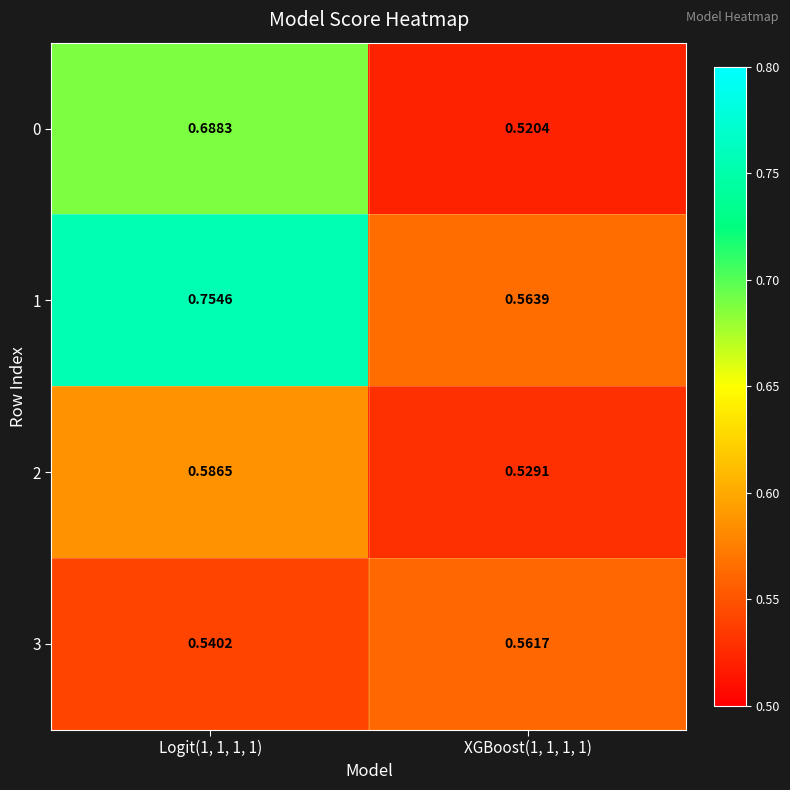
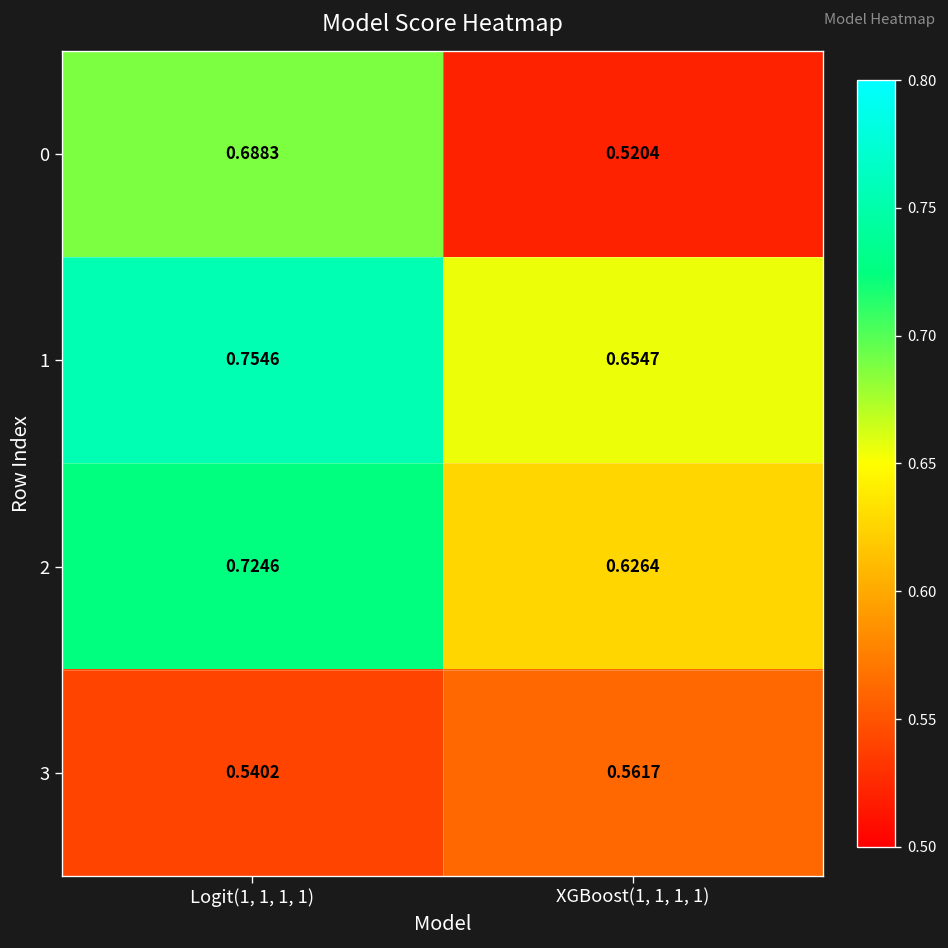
  {
    "0": {
      "Logit(1, 1, 1, 1)": 0.6883,
      "XGBoost(1, 1, 1, 1)": 0.5204
    },
    "1": {
      "Logit(1, 1, 1, 1)": 0.7546,
-     "XGBoost(1, 1, 1, 1)": 0.5639
+     "XGBoost(1, 1, 1, 1)": 0.6547
    },
    "2": {
-     "Logit(1, 1, 1, 1)": 0.5865,
-     "XGBoost(1, 1, 1, 1)": 0.5291
+     "Logit(1, 1, 1, 1)": 0.7246,
+     "XGBoost(1, 1, 1, 1)": 0.6264
    },
    "3": {
      "Logit(1, 1, 1, 1)": 0.5402,
      "XGBoost(1, 1, 1, 1)": 0.5617
    }
  }
